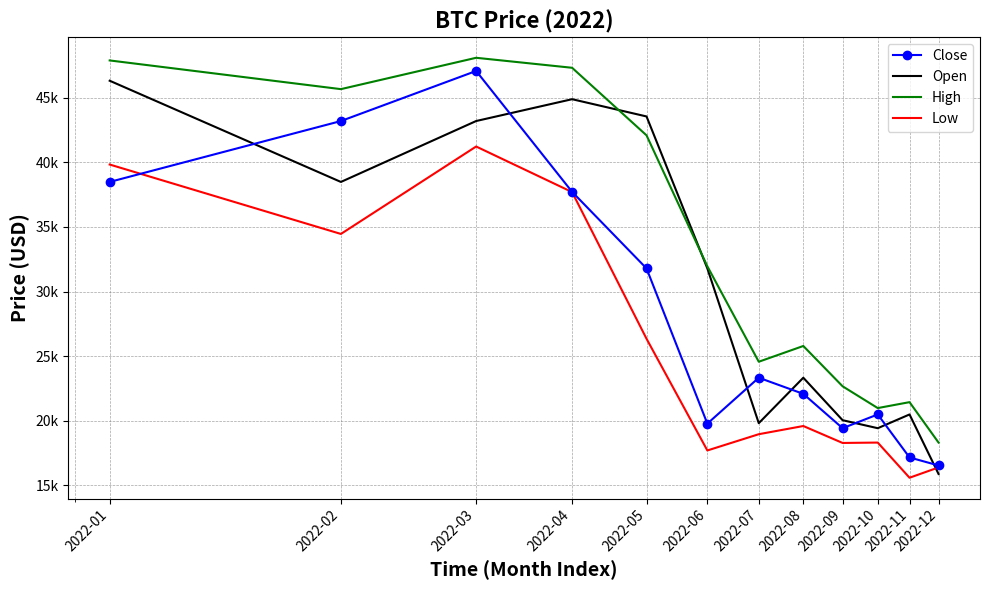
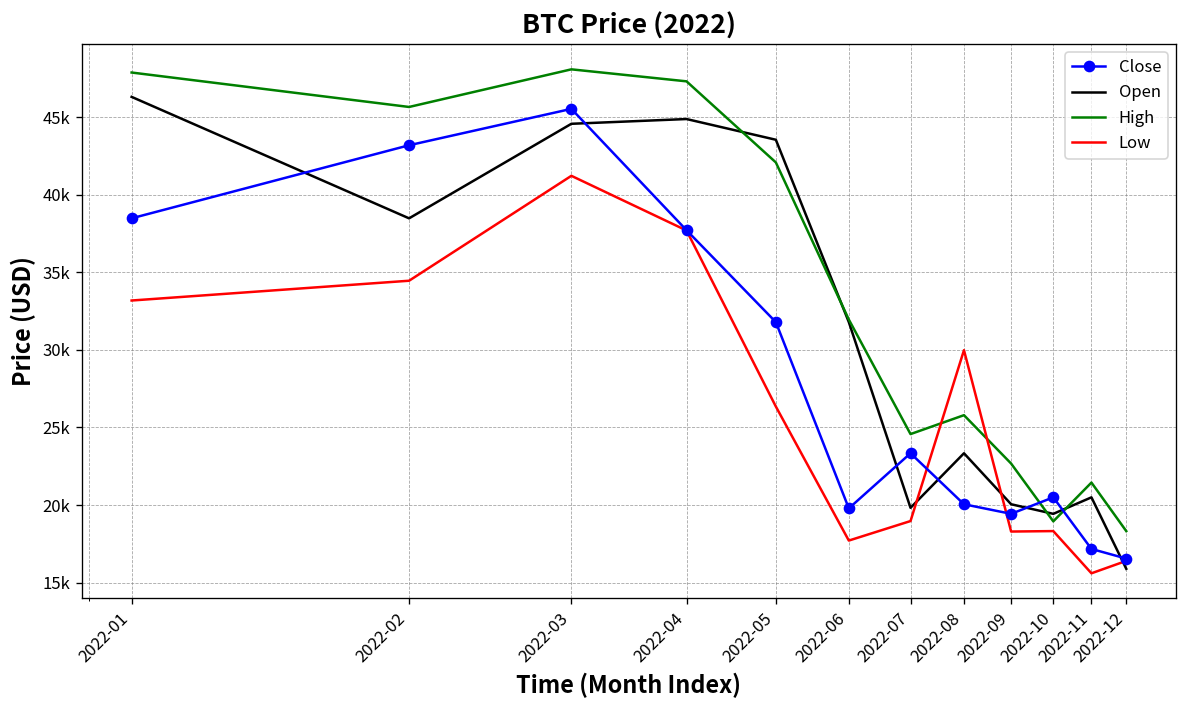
  {
    "Close": {
      "2022-01": 38500,
      "2022-02": 43200,
-     "2022-03": 47100,
+     "2022-03": 45500,
      "2022-05": 31800,
      "2022-06": 19800,
      "2022-07": 23300,
-     "2022-08": 22100,
+     "2022-08": 20000,
      "2022-09": 19400,
      "2022-10": 20500,
      "2022-11": 17200
    },
    "Open": {
      "2022-01": 46300,
      "2022-02": 38500,
-     "2022-03": 43200,
+     "2022-03": 44600,
      "2022-04": 44900,
      "2022-05": 43500,
      "2022-07": 19800,
      "2022-08": 23300,
      "2022-09": 20100,
      "2022-10": 19400,
      "2022-11": 20500,
      "2022-12": 15900
    },
    "High": {
      "2022-01": 47900,
      "2022-02": 45700,
      "2022-03": 48100,
      "2022-04": 47300,
      "2022-05": 42100,
      "2022-07": 24600,
      "2022-08": 25800,
      "2022-09": 22700,
-     "2022-10": 21000,
+     "2022-10": 18900,
      "2022-11": 21400,
      "2022-12": 18300
    },
    "Low": {
-     "2022-01": 39800,
+     "2022-01": 33200,
      "2022-02": 34500,
      "2022-03": 41200,
      "2022-05": 26400,
      "2022-06": 17700,
      "2022-07": 19000,
-     "2022-08": 19600,
+     "2022-08": 30000,
      "2022-09": 18300,
      "2022-10": 18300,
      "2022-11": 15600
    }
  }
